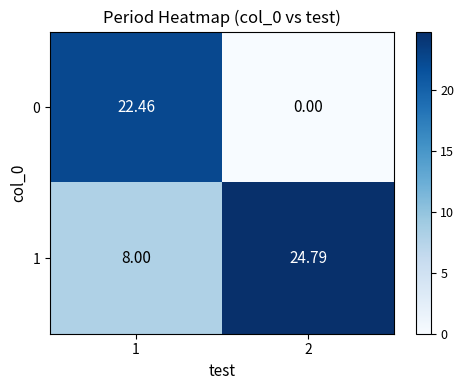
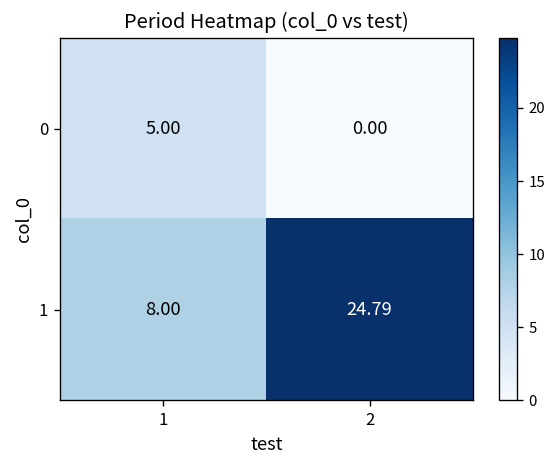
  {
    "0": {
-     "1": 22.46,
+     "1": 5.00,
      "2": 0.00
    },
    "1": {
      "1": 8.00,
      "2": 24.79
    }
  }
